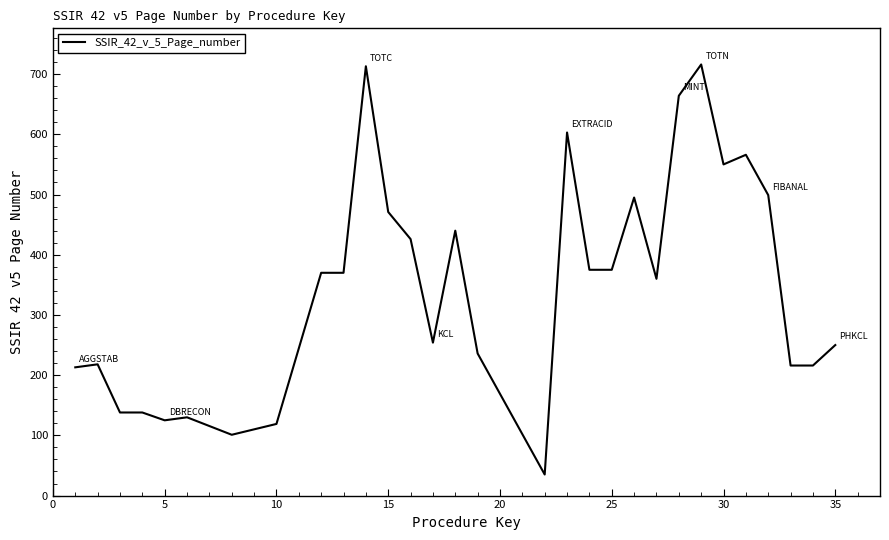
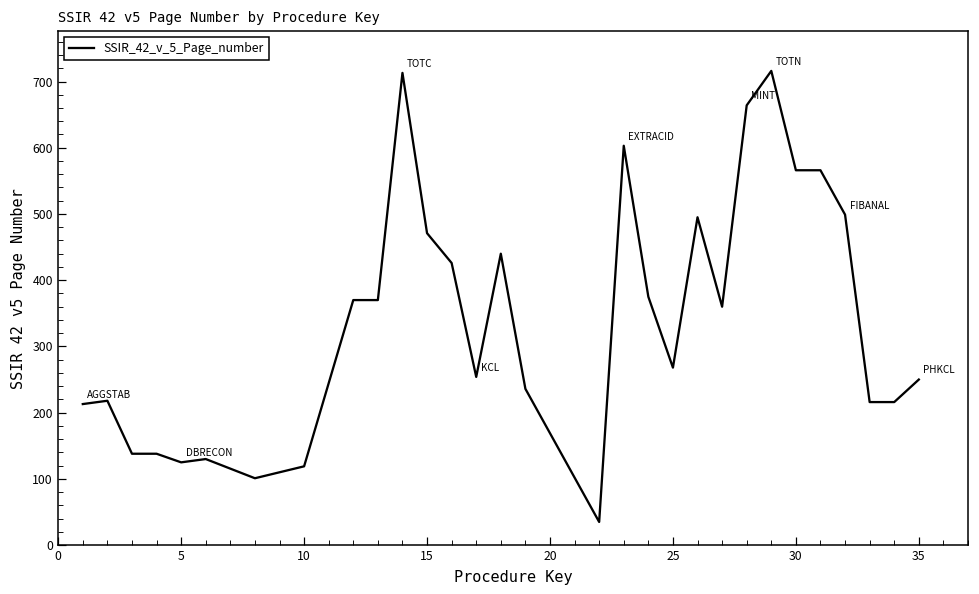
  {
    "5": 130,
    "10": 120,
    "15": 470,
-   "25": 380,
-   "30": 550,
+   "25": 270,
+   "30": 570,
    "35": 250
  }
